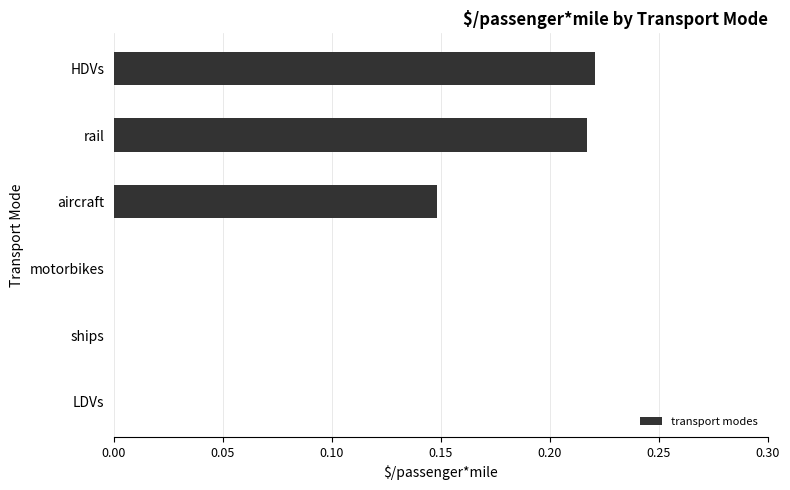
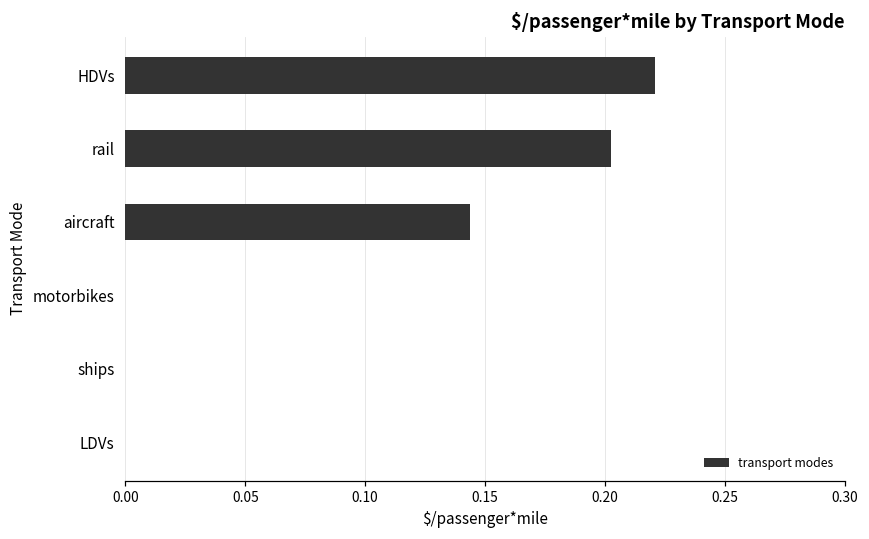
  {
    "HDVs": 0.221,
-   "rail": 0.217,
-   "aircraft": 0.148,
+   "rail": 0.202,
+   "aircraft": 0.144,
    "motorbikes": 0.000,
    "ships": 0.000,
    "LDVs": 0.000
  }
